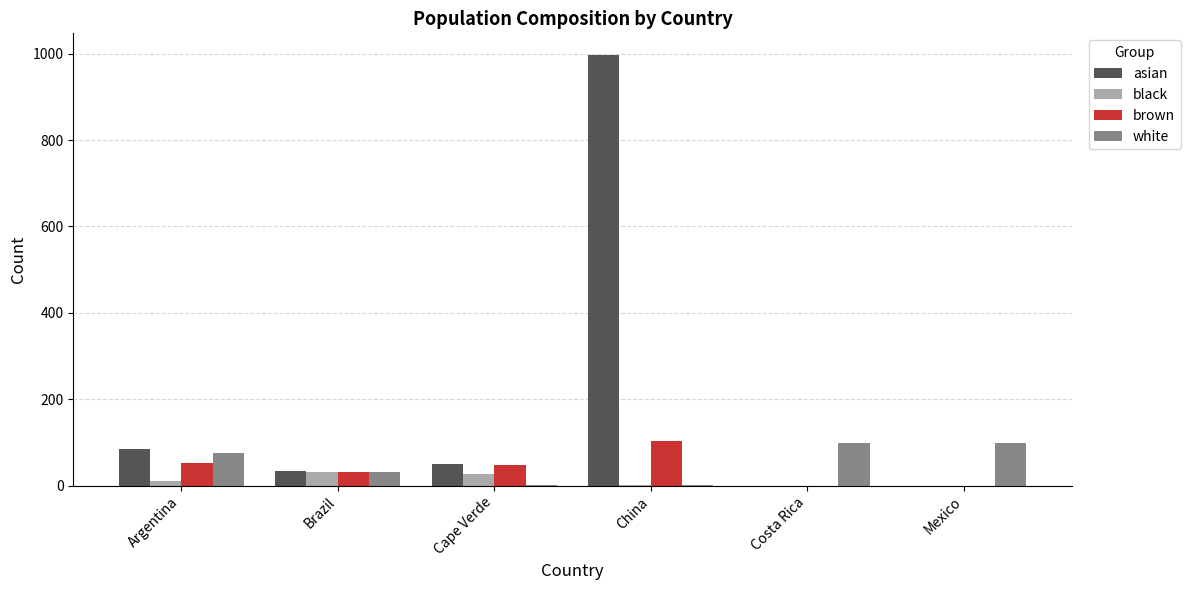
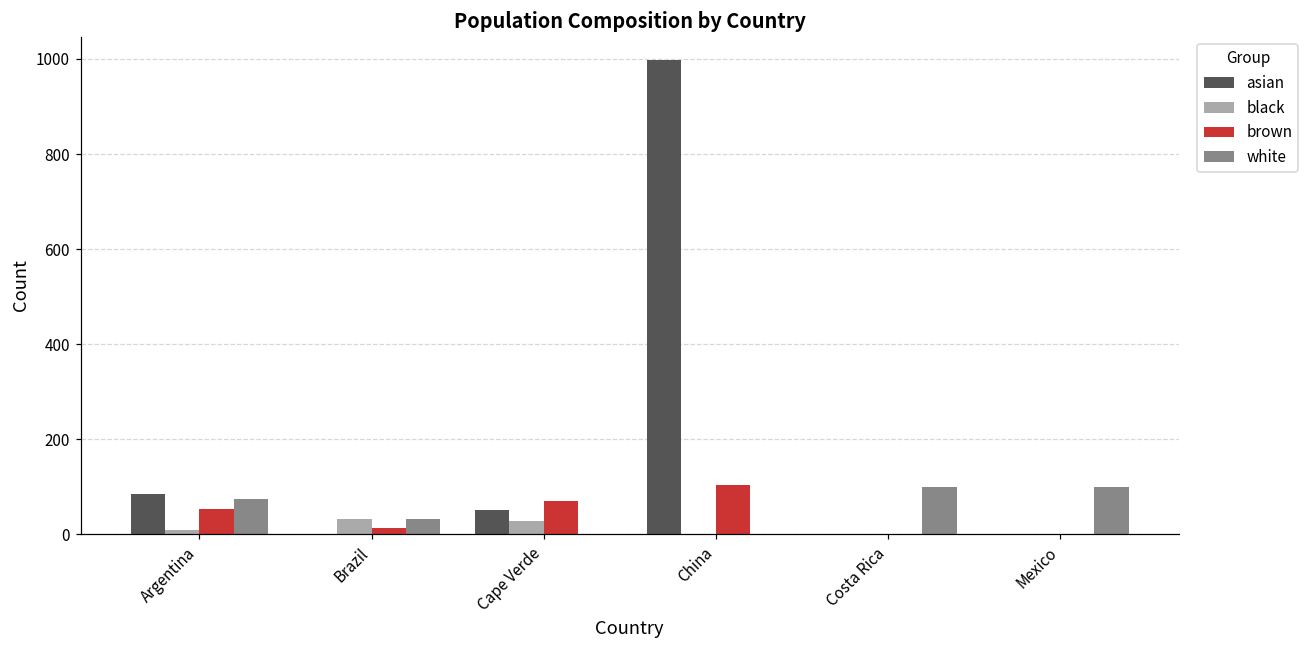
  {
    "asian": {
      "Argentina": 80,
-     "Brazil": 40,
+     "Brazil": 0,
      "Cape Verde": 50,
      "China": 1000,
      "Costa Rica": 0,
      "Mexico": 0
    },
    "brown": {
      "Argentina": 50,
-     "Brazil": 30,
-     "Cape Verde": 50,
+     "Brazil": 10,
+     "Cape Verde": 70,
      "China": 100,
      "Costa Rica": 0,
      "Mexico": 0
    }
  }
